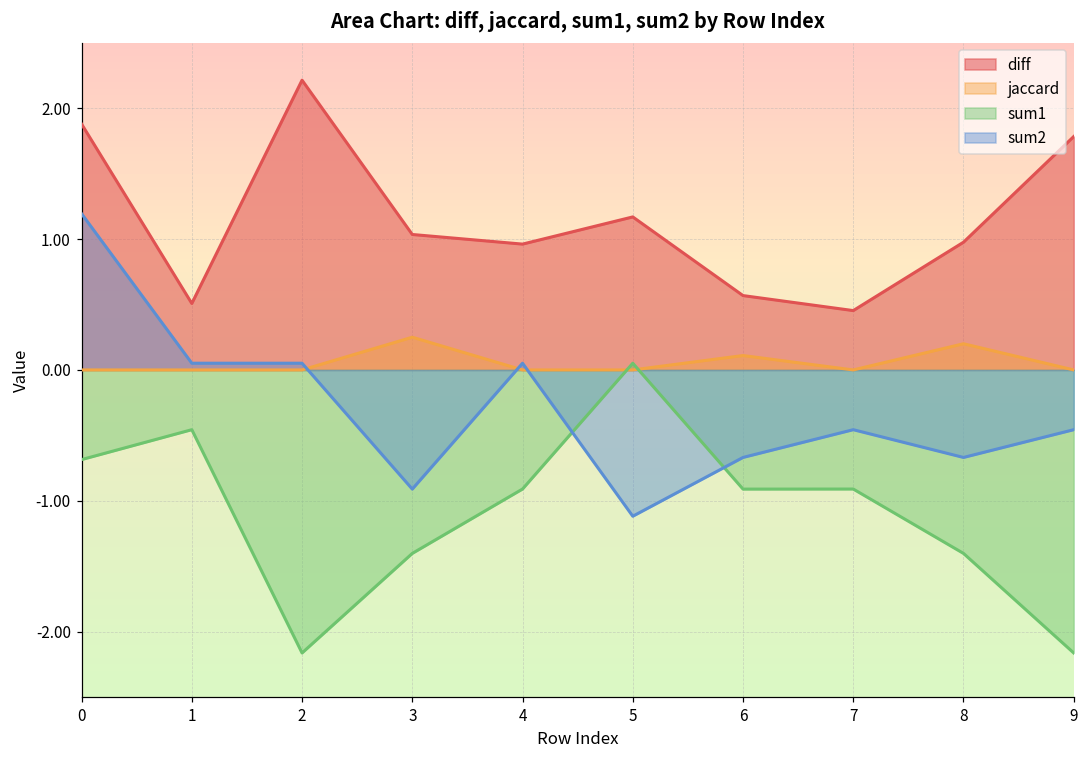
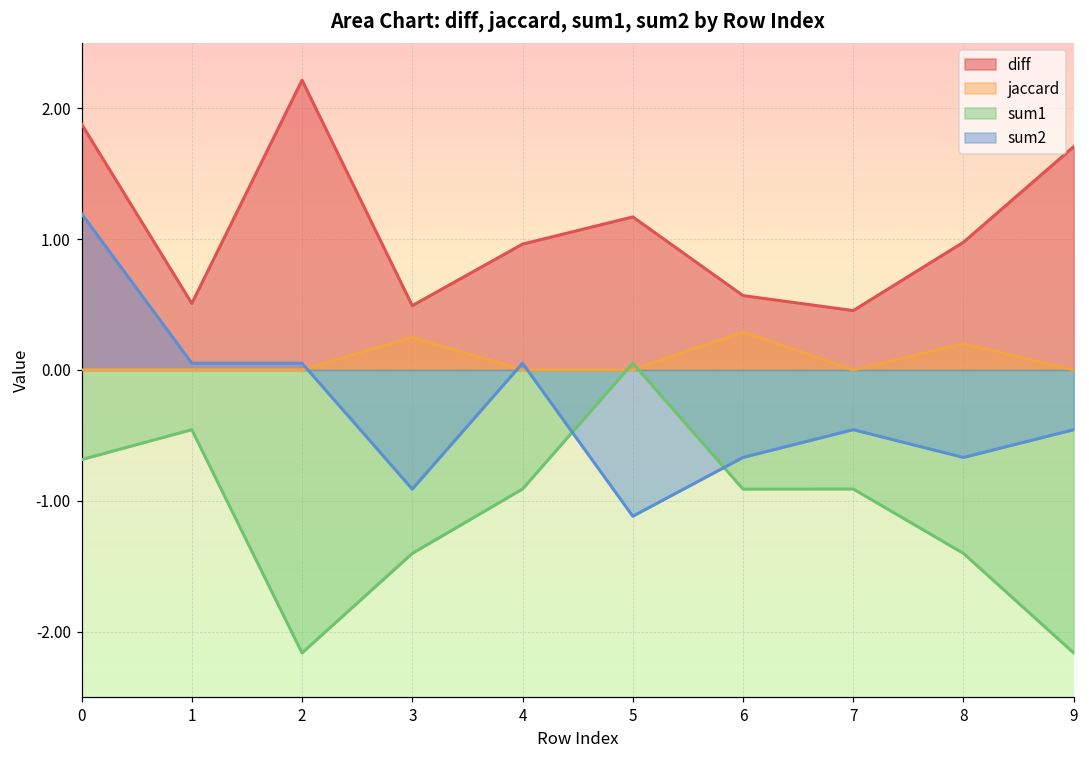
  {
    "diff": {
      "0": 1.88,
      "1": 0.51,
      "2": 2.21,
-     "3": 1.04,
+     "3": 0.49,
      "4": 0.96,
      "5": 1.17,
      "6": 0.57,
      "7": 0.45,
      "8": 0.98,
-     "9": 1.78
+     "9": 1.71
    },
    "jaccard": {
      "3": 0.25,
-     "6": 0.11,
+     "6": 0.29,
      "8": 0.20
    }
  }
